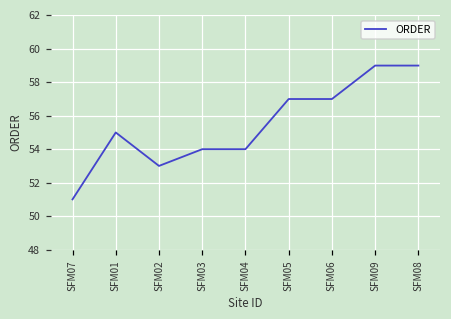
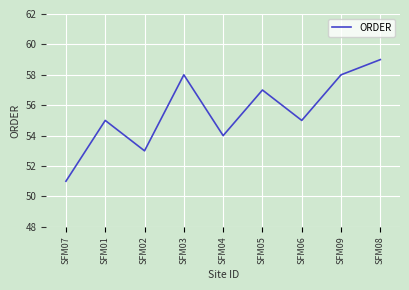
  {
    "SFM07": 51,
    "SFM01": 55,
    "SFM02": 53,
-   "SFM03": 54,
+   "SFM03": 58,
    "SFM04": 54,
    "SFM05": 57,
-   "SFM06": 57,
-   "SFM09": 59,
+   "SFM06": 55,
+   "SFM09": 58,
    "SFM08": 59
  }
